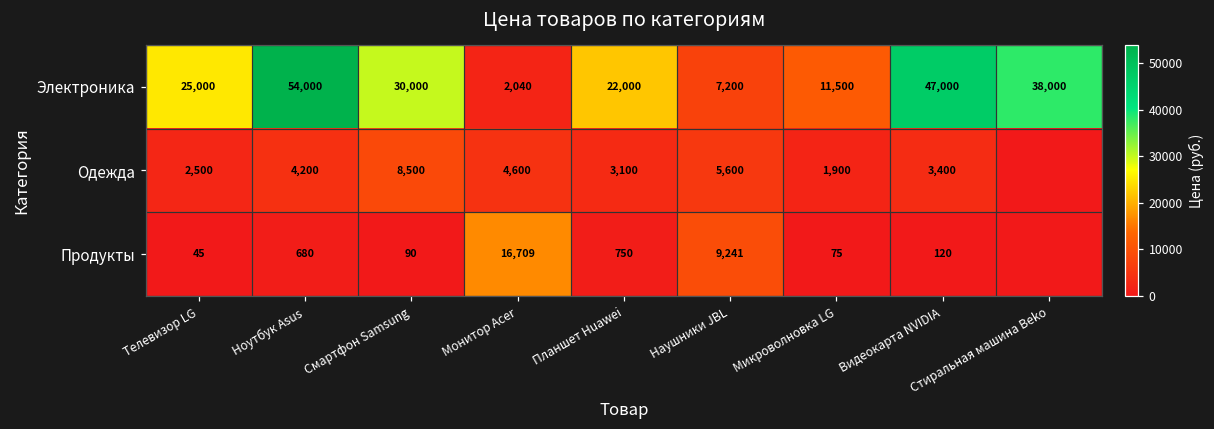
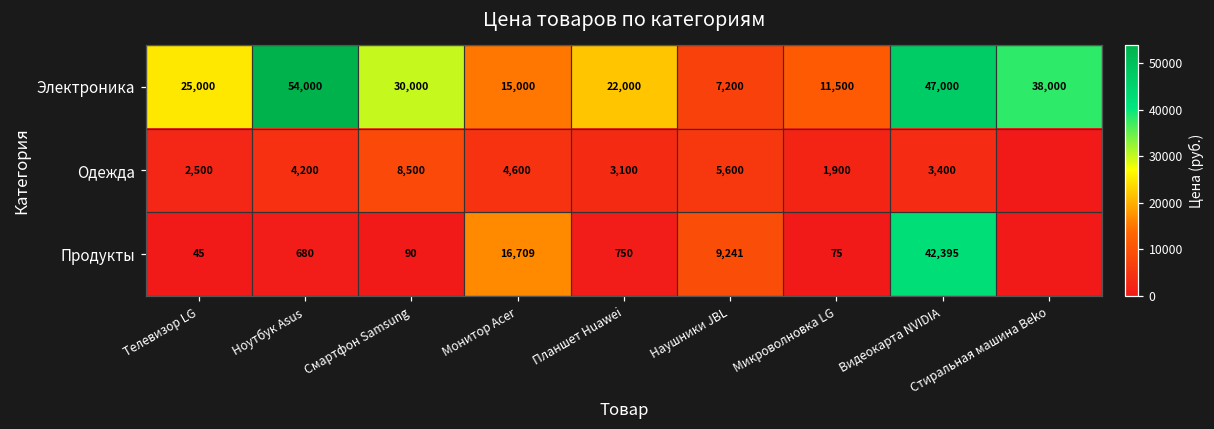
  {
    "Электроника": {
      "Телевизор LG": "25,000",
      "Ноутбук Asus": "54,000",
      "Смартфон Samsung": "30,000",
-     "Монитор Acer": "2,040",
+     "Монитор Acer": "15,000",
      "Планшет Huawei": "22,000",
      "Наушники JBL": "7,200",
      "Микроволновка LG": "11,500",
      "Видеокарта NVIDIA": "47,000",
      "Стиральная машина Beko": "38,000"
    },
    "Одежда": {
      "Телевизор LG": "2,500",
      "Ноутбук Asus": "4,200",
      "Смартфон Samsung": "8,500",
      "Монитор Acer": "4,600",
      "Планшет Huawei": "3,100",
      "Наушники JBL": "5,600",
      "Микроволновка LG": "1,900",
      "Видеокарта NVIDIA": "3,400"
    },
    "Продукты": {
      "Телевизор LG": "45",
      "Ноутбук Asus": "680",
      "Смартфон Samsung": "90",
      "Монитор Acer": "16,709",
      "Планшет Huawei": "750",
      "Наушники JBL": "9,241",
      "Микроволновка LG": "75",
-     "Видеокарта NVIDIA": "120"
+     "Видеокарта NVIDIA": "42,395"
    }
  }
